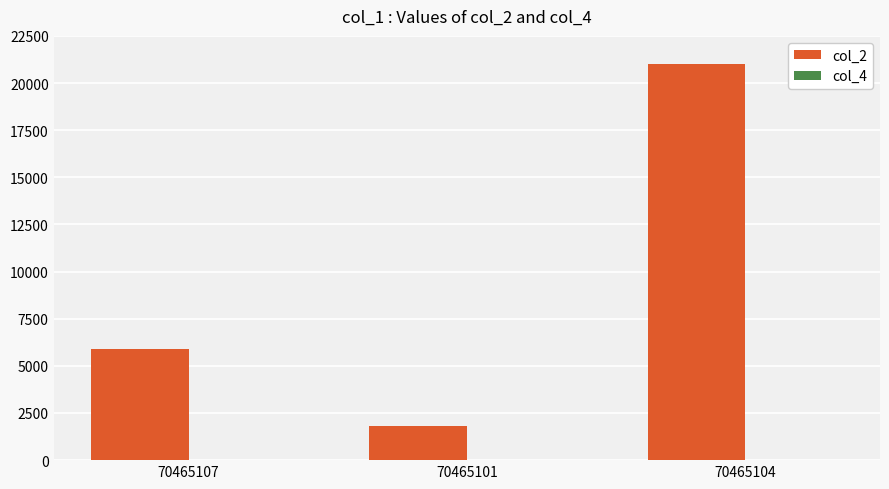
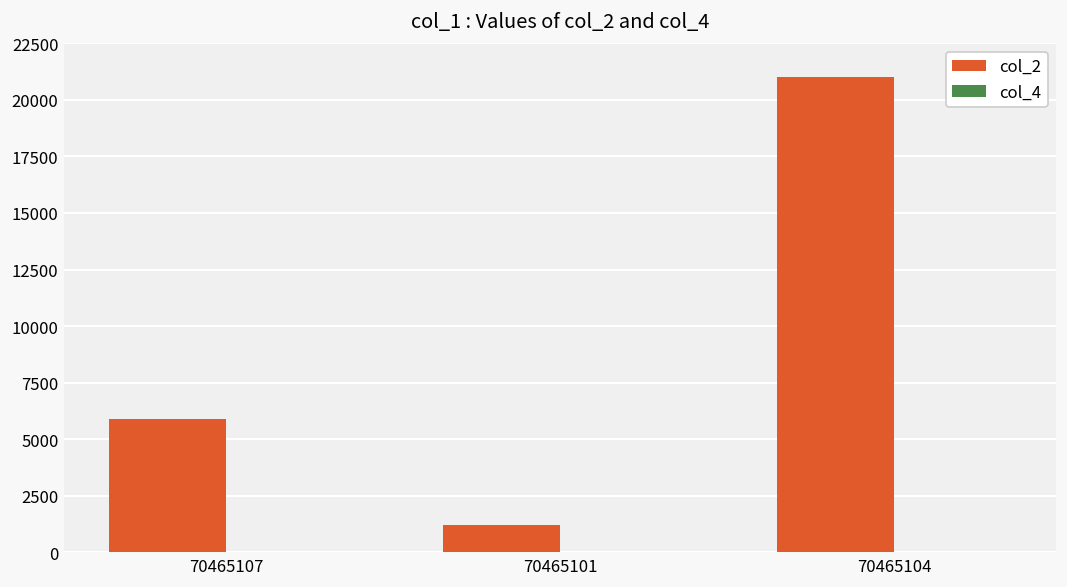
  {
    "col_2": {
      "70465107": 5900,
-     "70465101": 1800,
+     "70465101": 1200,
      "70465104": 21000
    }
  }
